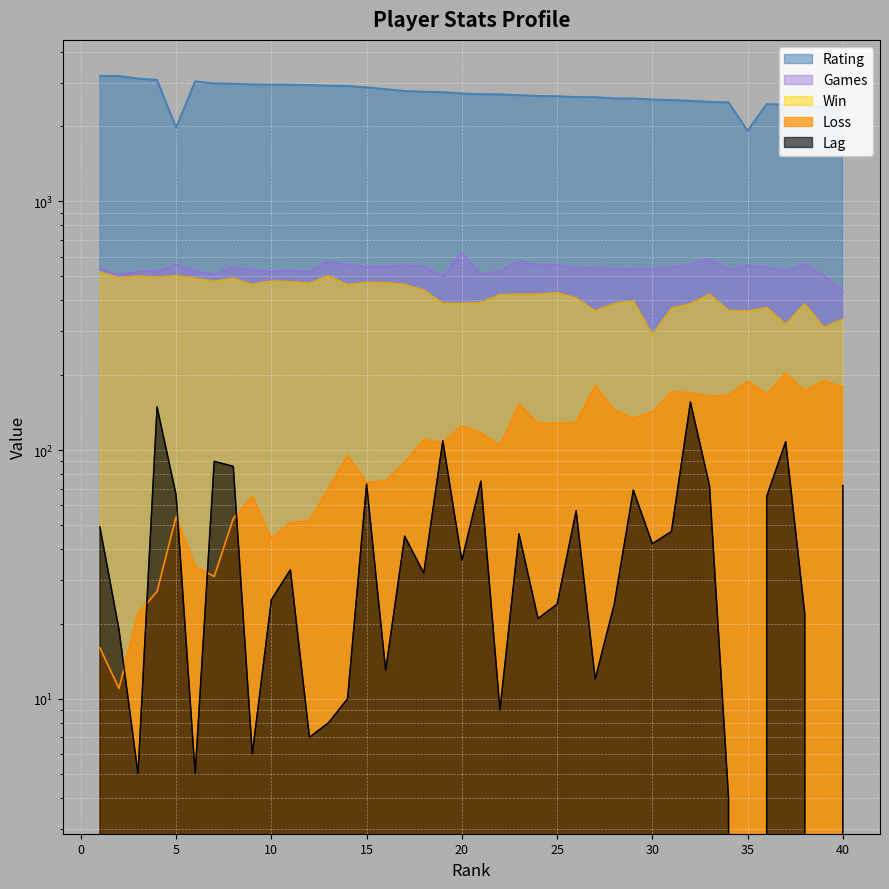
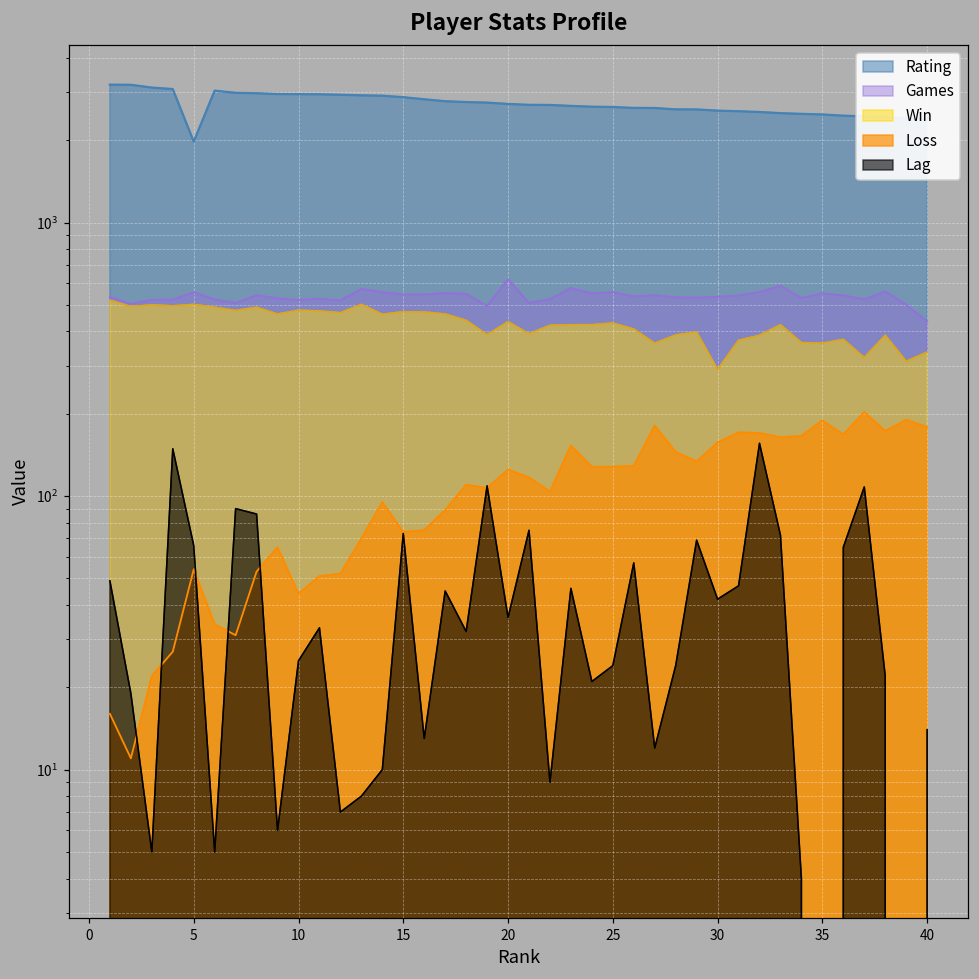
  {
    "Rating": {
      "5": 2000,
      "10": 2900,
      "15": 2900,
      "20": 2700,
      "25": 2600,
      "30": 2600,
-     "35": 1900
+     "35": 2500
    },
    "Games": {
      "5": 560,
      "10": 520,
      "15": 550,
      "20": 620,
      "25": 560,
      "30": 540,
      "35": 550,
      "40": 440
    },
    "Win": {
      "5": 500,
      "10": 480,
      "15": 470,
-     "20": 390,
+     "20": 430,
      "25": 430,
      "30": 290,
      "35": 360,
      "40": 340
    },
    "Loss": {
      "5": 54,
      "10": 44,
      "20": 130,
      "25": 130,
-     "30": 140,
+     "30": 160,
      "35": 190,
      "40": 180
    },
    "Lag": {
      "5": 66,
      "10": 25,
      "20": 36,
      "25": 24,
      "30": 42,
-     "40": 72
+     "40": 14
    }
  }
